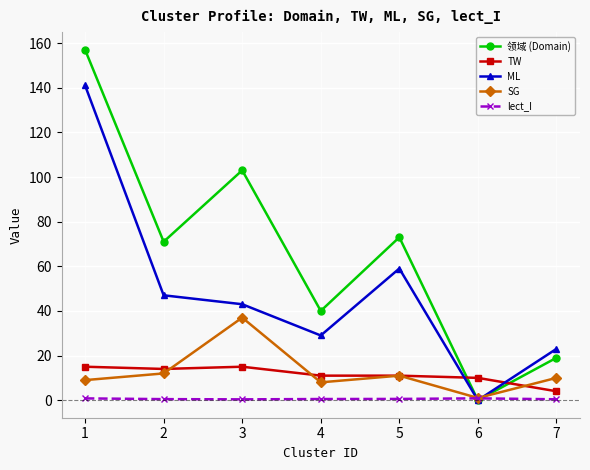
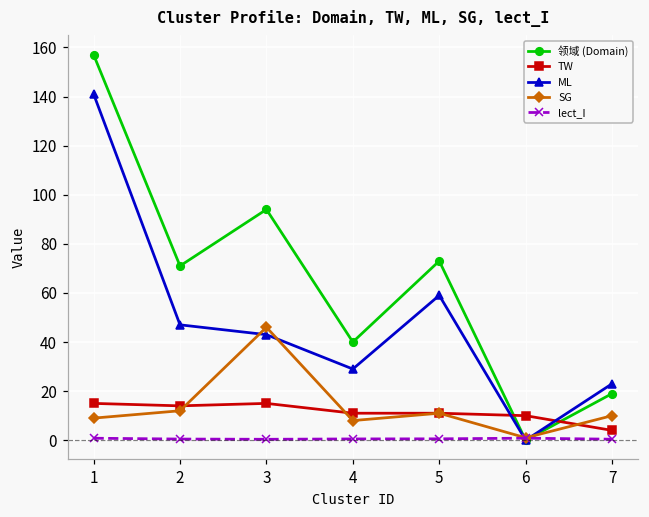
  {
    "领域 (Domain)": {
      "1": 157,
      "2": 71,
-     "3": 103,
+     "3": 94,
      "4": 40,
      "5": 73,
      "7": 19
    },
    "TW": {
      "1": 15,
      "2": 14,
      "3": 15,
      "4": 11,
      "6": 10,
      "7": 4
    },
    "ML": {
      "1": 141,
      "2": 47,
      "3": 43,
      "4": 29,
      "5": 59,
      "7": 23
    },
    "SG": {
      "1": 9,
      "2": 12,
-     "3": 37,
+     "3": 46,
      "4": 8,
      "7": 10
    },
    "lect_I": {
      "1": 1,
      "2": 0,
      "3": 0,
      "4": 1,
      "5": 1,
      "7": 0
    }
  }
